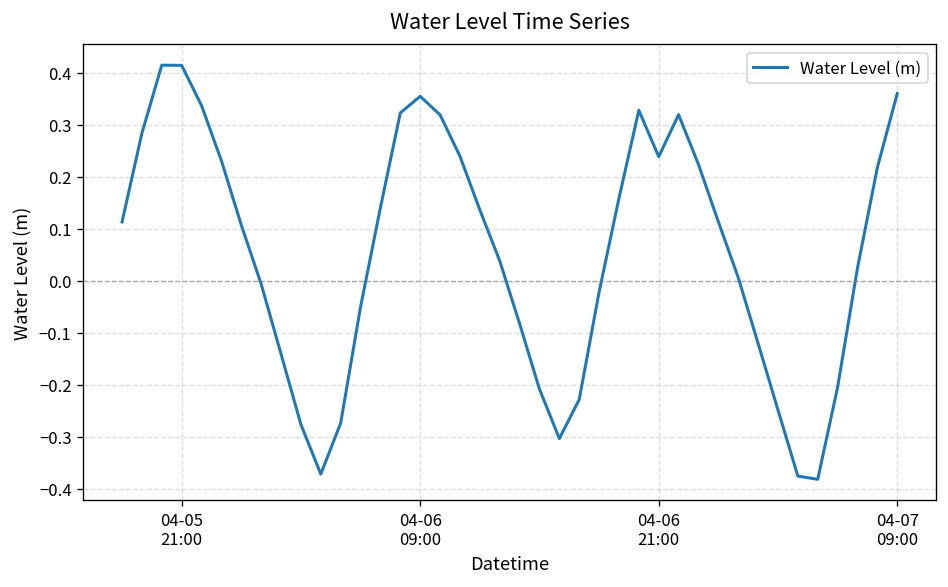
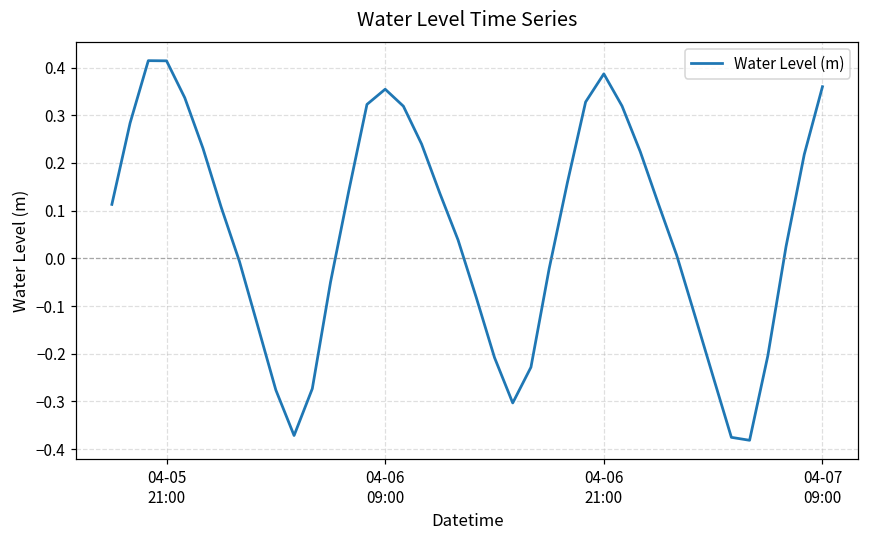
  {
    "04-05 21:00": 0.41,
    "04-06 09:00": 0.35,
-   "04-06 21:00": 0.24,
+   "04-06 21:00": 0.39,
    "04-07 09:00": 0.36
  }
